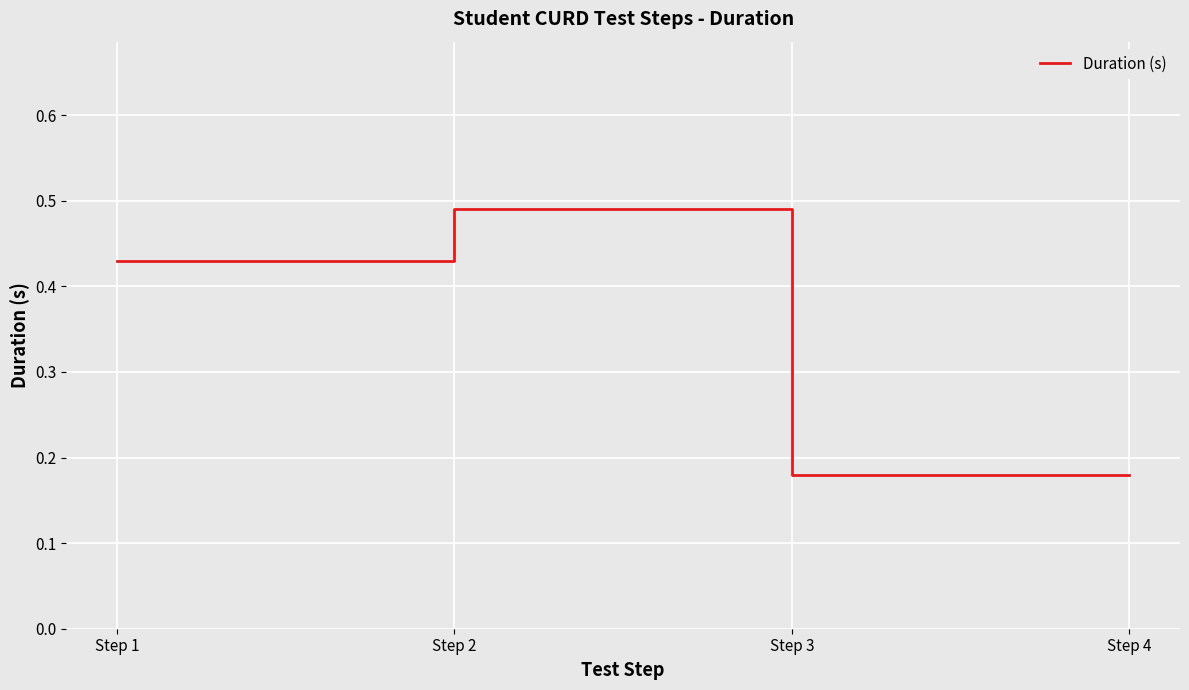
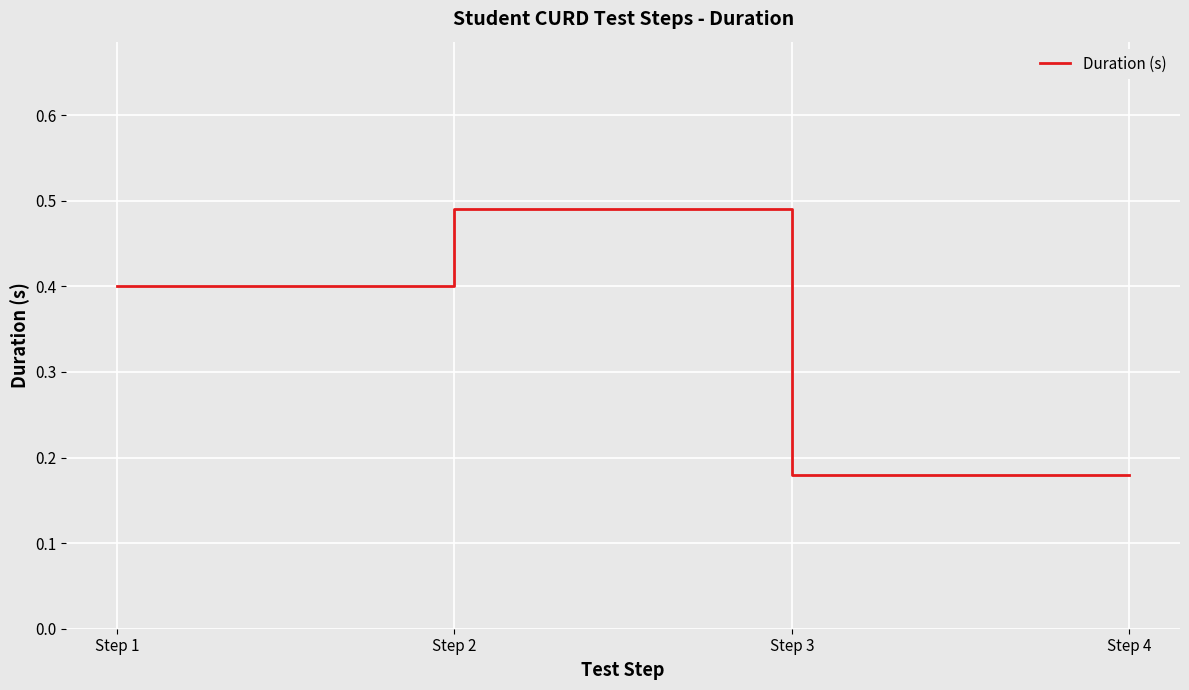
  {
-   "Step 1": 0.43,
+   "Step 1": 0.40,
    "Step 2": 0.49,
    "Step 3": 0.18,
    "Step 4": 0.18
  }
